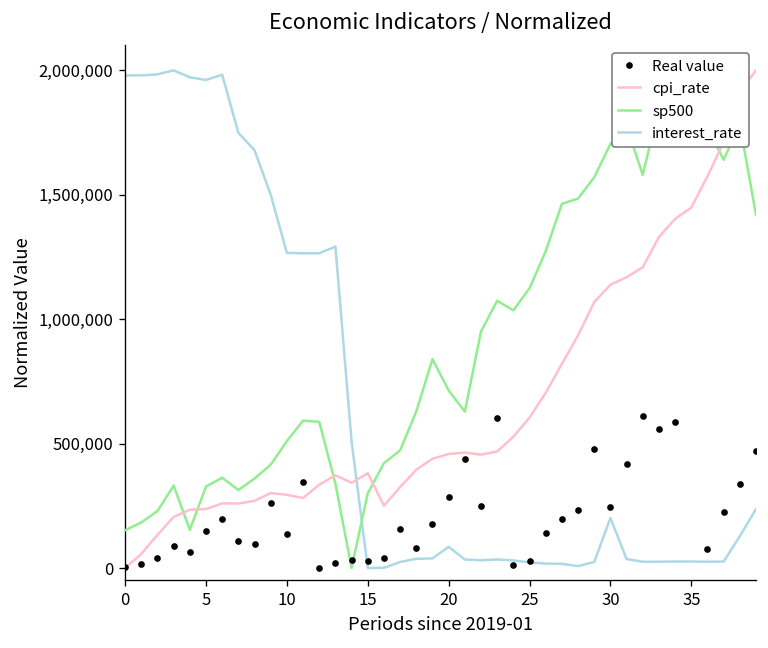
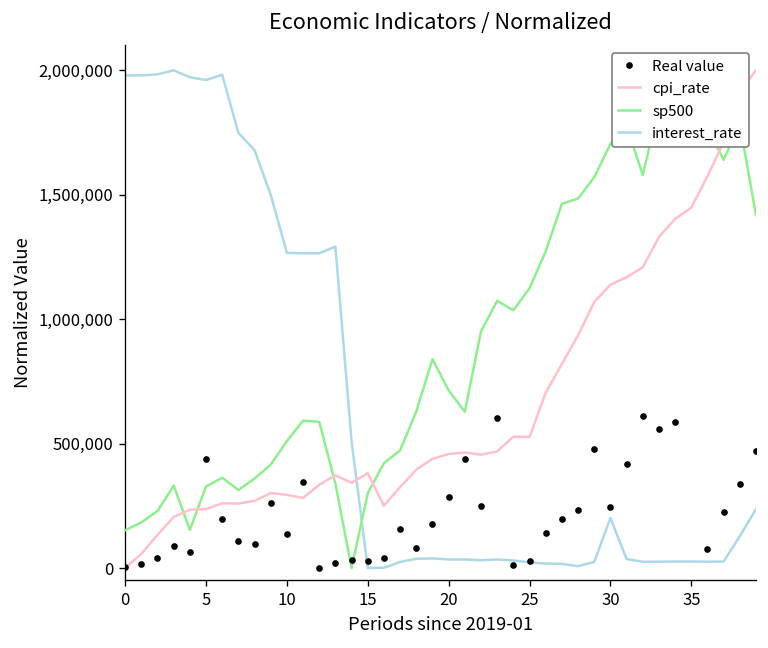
  {
    "Real value": {
-     "5": "150,000",
+     "5": "440,000",
      "10": "140,000",
      "15": "30,000",
      "20": "290,000",
      "30": "240,000"
    },
    "cpi_rate": {
      "5": "240,000",
      "10": "290,000",
      "15": "380,000",
      "20": "460,000",
-     "25": "600,000",
+     "25": "530,000",
      "30": "1,140,000",
      "35": "1,450,000"
    },
    "sp500": {
      "0": "150,000",
      "5": "330,000",
      "10": "510,000",
      "15": "300,000",
      "20": "710,000",
      "25": "1,120,000",
      "30": "1,700,000"
    },
    "interest_rate": {
      "0": "1,980,000",
      "5": "1,960,000",
      "10": "1,270,000",
      "15": "0",
-     "20": "90,000",
+     "20": "30,000",
      "30": "200,000",
      "35": "30,000"
    }
  }
